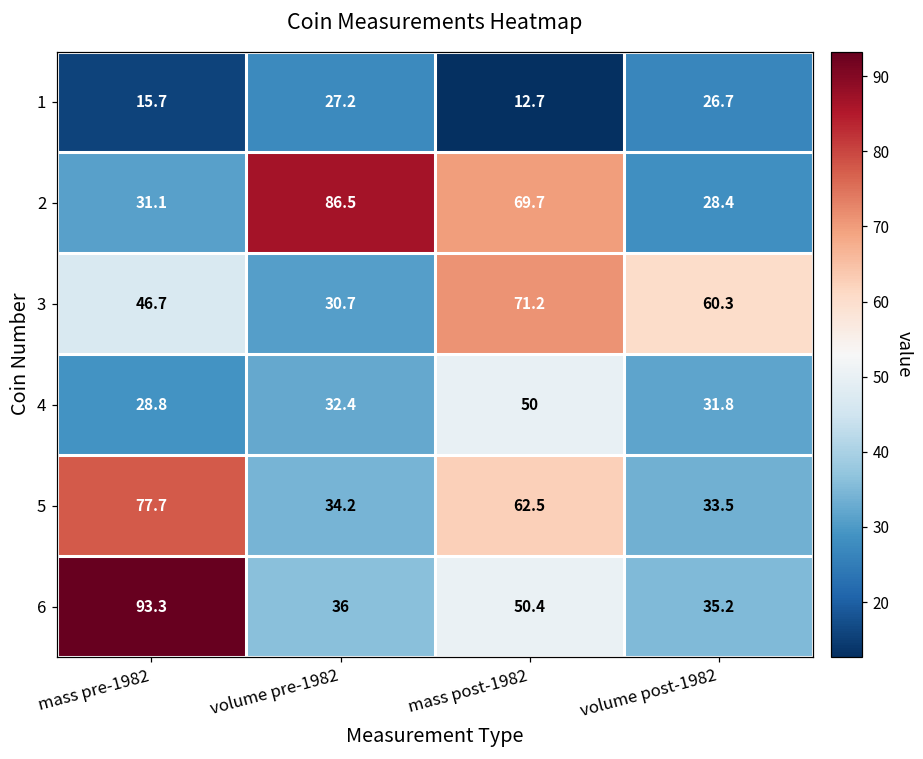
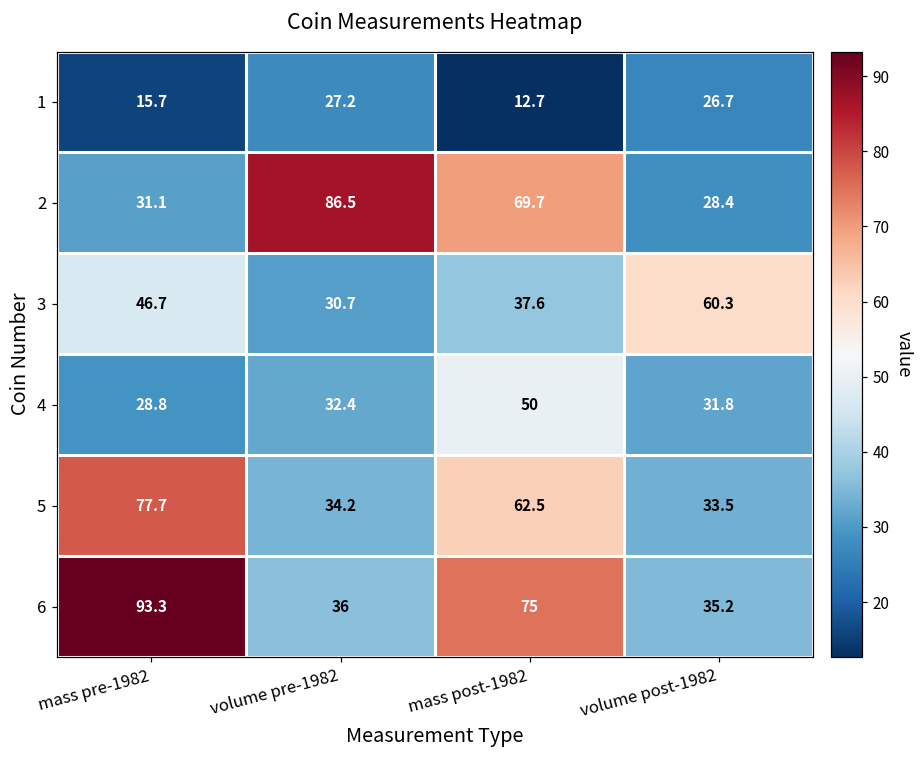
  {
    "1": {
      "mass pre-1982": 15.7,
      "volume pre-1982": 27.2,
      "mass post-1982": 12.7,
      "volume post-1982": 26.7
    },
    "2": {
      "mass pre-1982": 31.1,
      "volume pre-1982": 86.5,
      "mass post-1982": 69.7,
      "volume post-1982": 28.4
    },
    "3": {
      "mass pre-1982": 46.7,
      "volume pre-1982": 30.7,
-     "mass post-1982": 71.2,
+     "mass post-1982": 37.6,
      "volume post-1982": 60.3
    },
    "4": {
      "mass pre-1982": 28.8,
      "volume pre-1982": 32.4,
      "mass post-1982": 50,
      "volume post-1982": 31.8
    },
    "5": {
      "mass pre-1982": 77.7,
      "volume pre-1982": 34.2,
      "mass post-1982": 62.5,
      "volume post-1982": 33.5
    },
    "6": {
      "mass pre-1982": 93.3,
      "volume pre-1982": 36,
-     "mass post-1982": 50.4,
+     "mass post-1982": 75,
      "volume post-1982": 35.2
    }
  }
